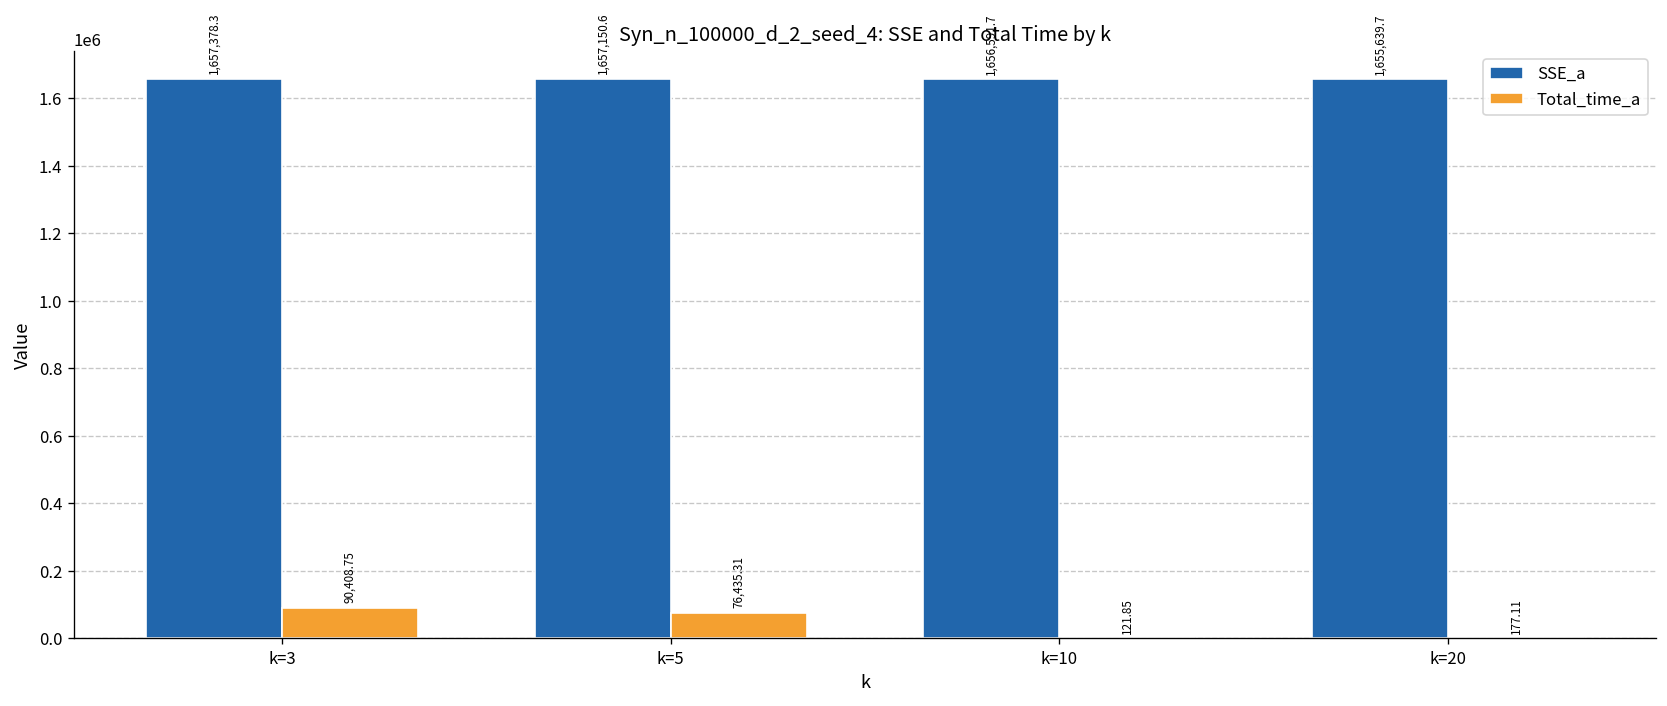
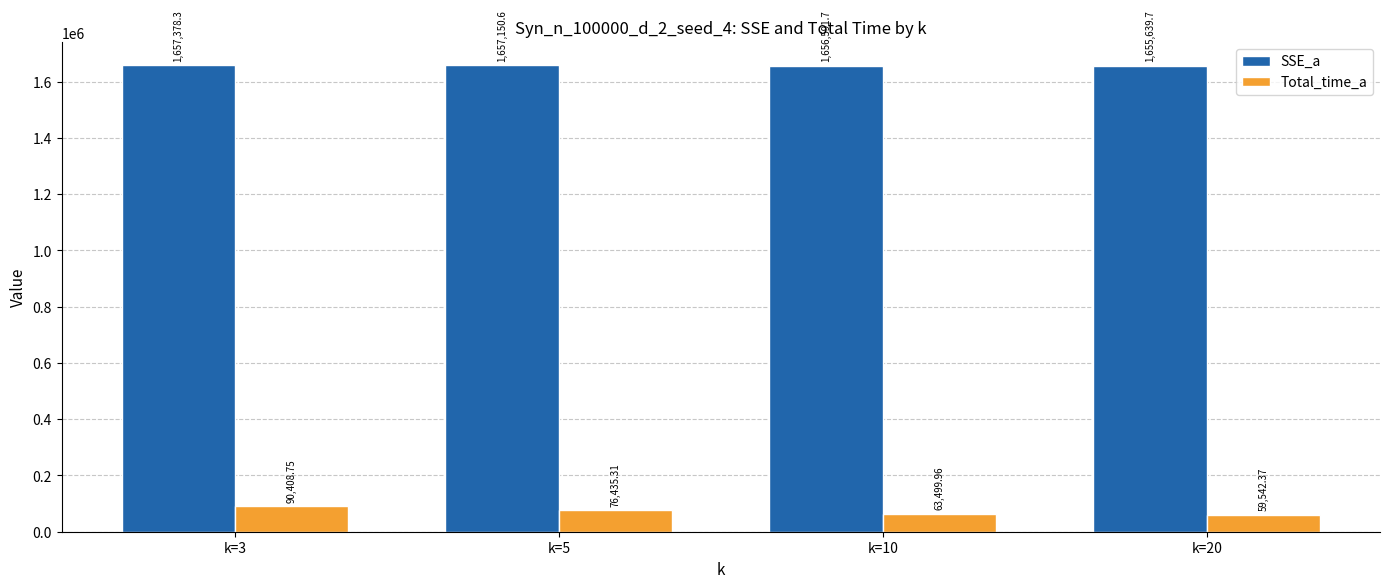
  {
    "SSE_a": {
      "k=3": "1,657,378.3",
      "k=5": "1,657,150.6",
      "k=10": "1,656,591.7",
      "k=20": "1,655,639.7"
    },
    "Total_time_a": {
      "k=3": "90,408.75",
      "k=5": "76,435.31",
-     "k=10": "121.85",
-     "k=20": "177.11"
+     "k=10": "63,499.96",
+     "k=20": "59,542.37"
    }
  }
